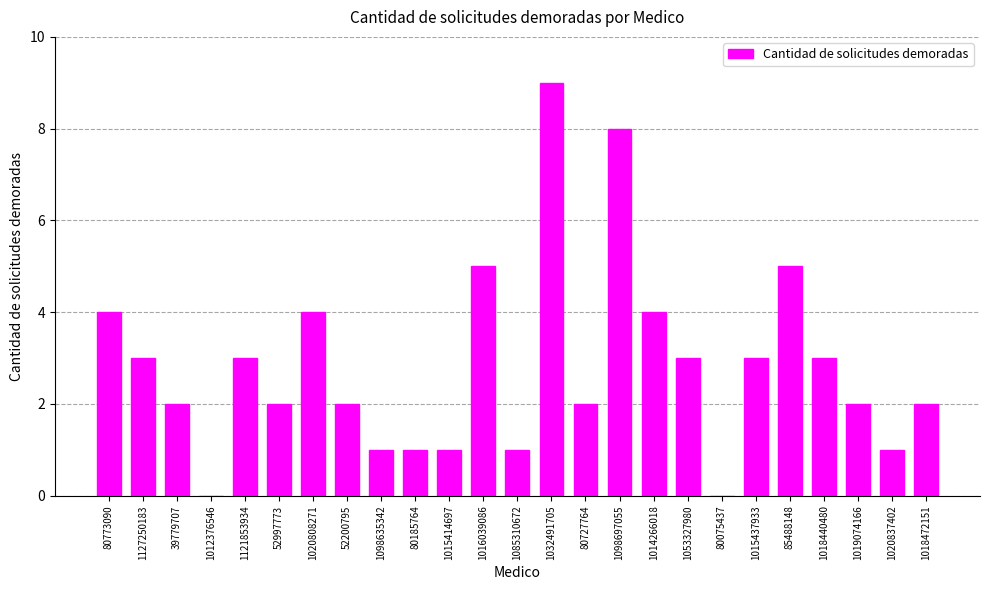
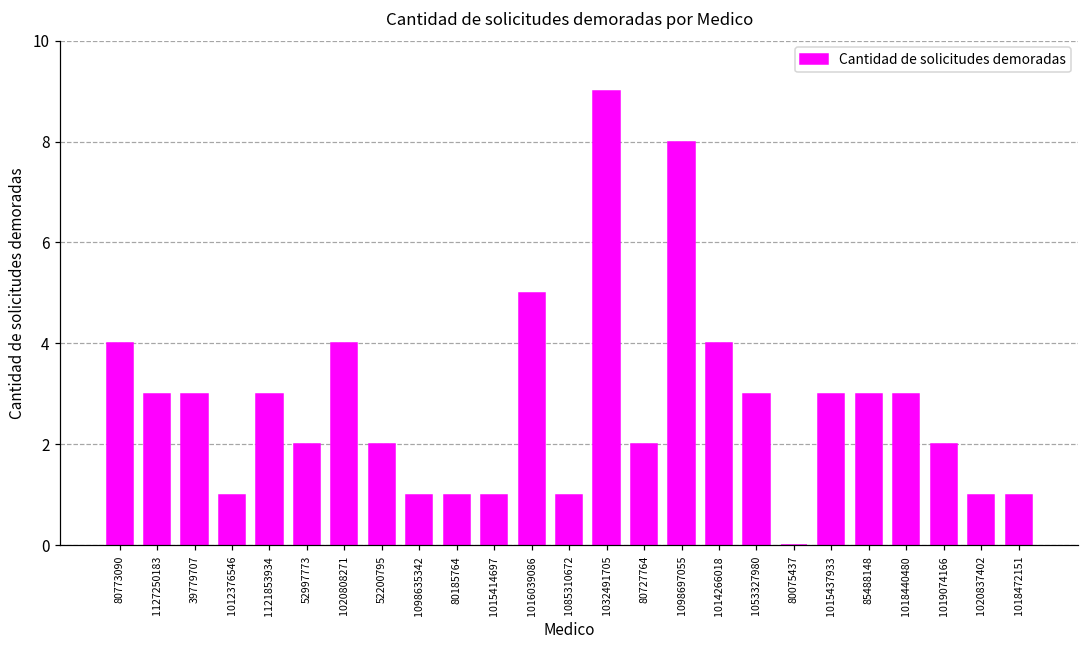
  {
    "80773090": 4,
    "1127250183": 3,
-   "39779707": 2,
-   "1012376546": 0,
+   "39779707": 3,
+   "1012376546": 1,
    "1121853934": 3,
    "52997773": 2,
    "1020808271": 4,
    "52200795": 2,
    "1098635342": 1,
    "80185764": 1,
    "1015414697": 1,
    "1016039086": 5,
    "1085310672": 1,
    "1032491705": 9,
    "80727764": 2,
    "1098697055": 8,
    "1014266018": 4,
    "1053327980": 3,
    "80075437": 0,
    "1015437933": 3,
-   "85488148": 5,
+   "85488148": 3,
    "1018440480": 3,
    "1019074166": 2,
    "1020837402": 1,
-   "1018472151": 2
+   "1018472151": 1
  }
